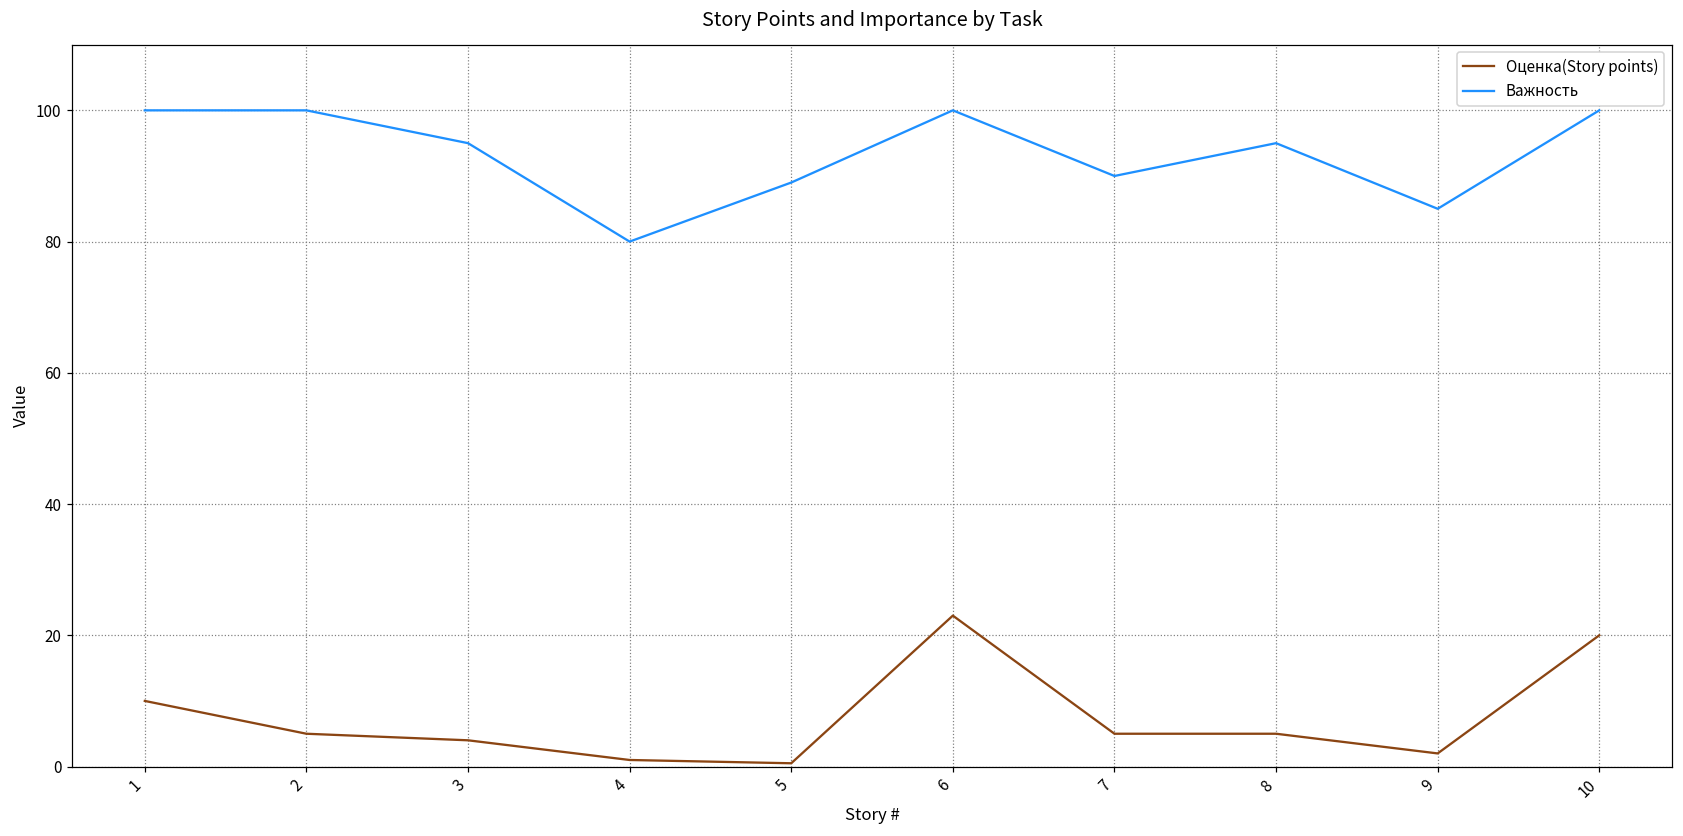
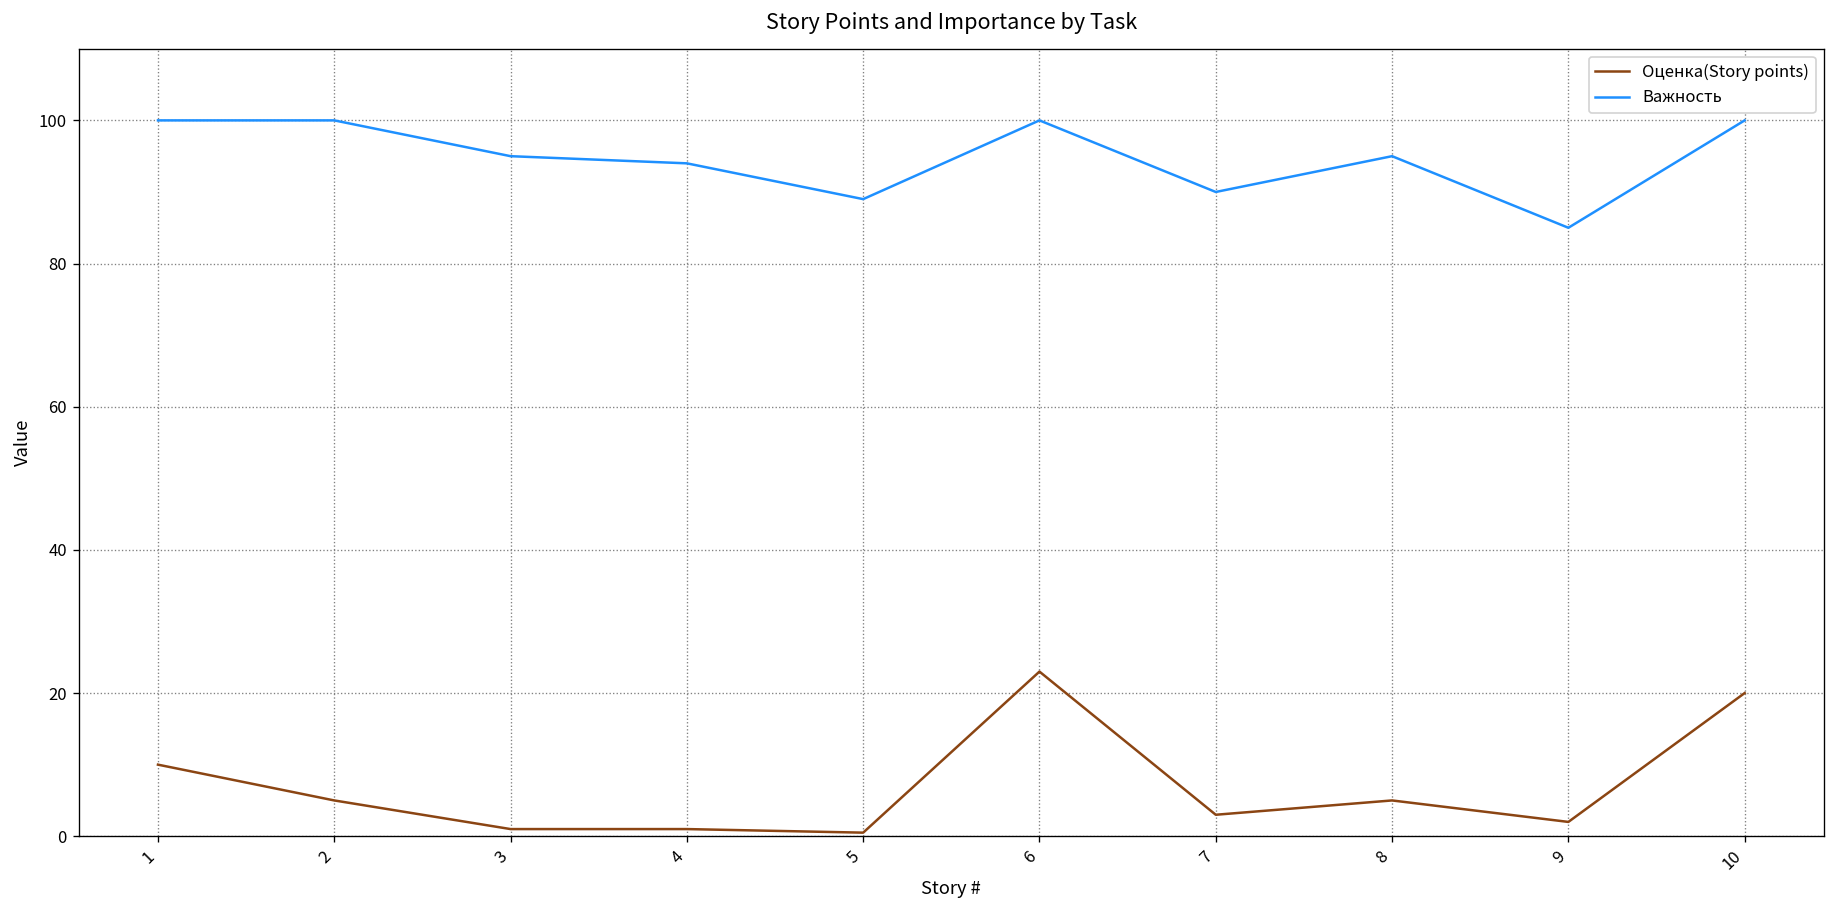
  {
    "Оценка(Story points)": {
      "1": 10,
      "2": 5,
-     "3": 4,
+     "3": 1,
      "4": 1,
      "5": 1,
      "6": 23,
-     "7": 5,
+     "7": 3,
      "8": 5,
      "9": 2,
      "10": 20
    },
    "Важность": {
      "1": 100,
      "2": 100,
      "3": 95,
-     "4": 80,
+     "4": 94,
      "5": 89,
      "6": 100,
      "7": 90,
      "8": 95,
      "9": 85,
      "10": 100
    }
  }
